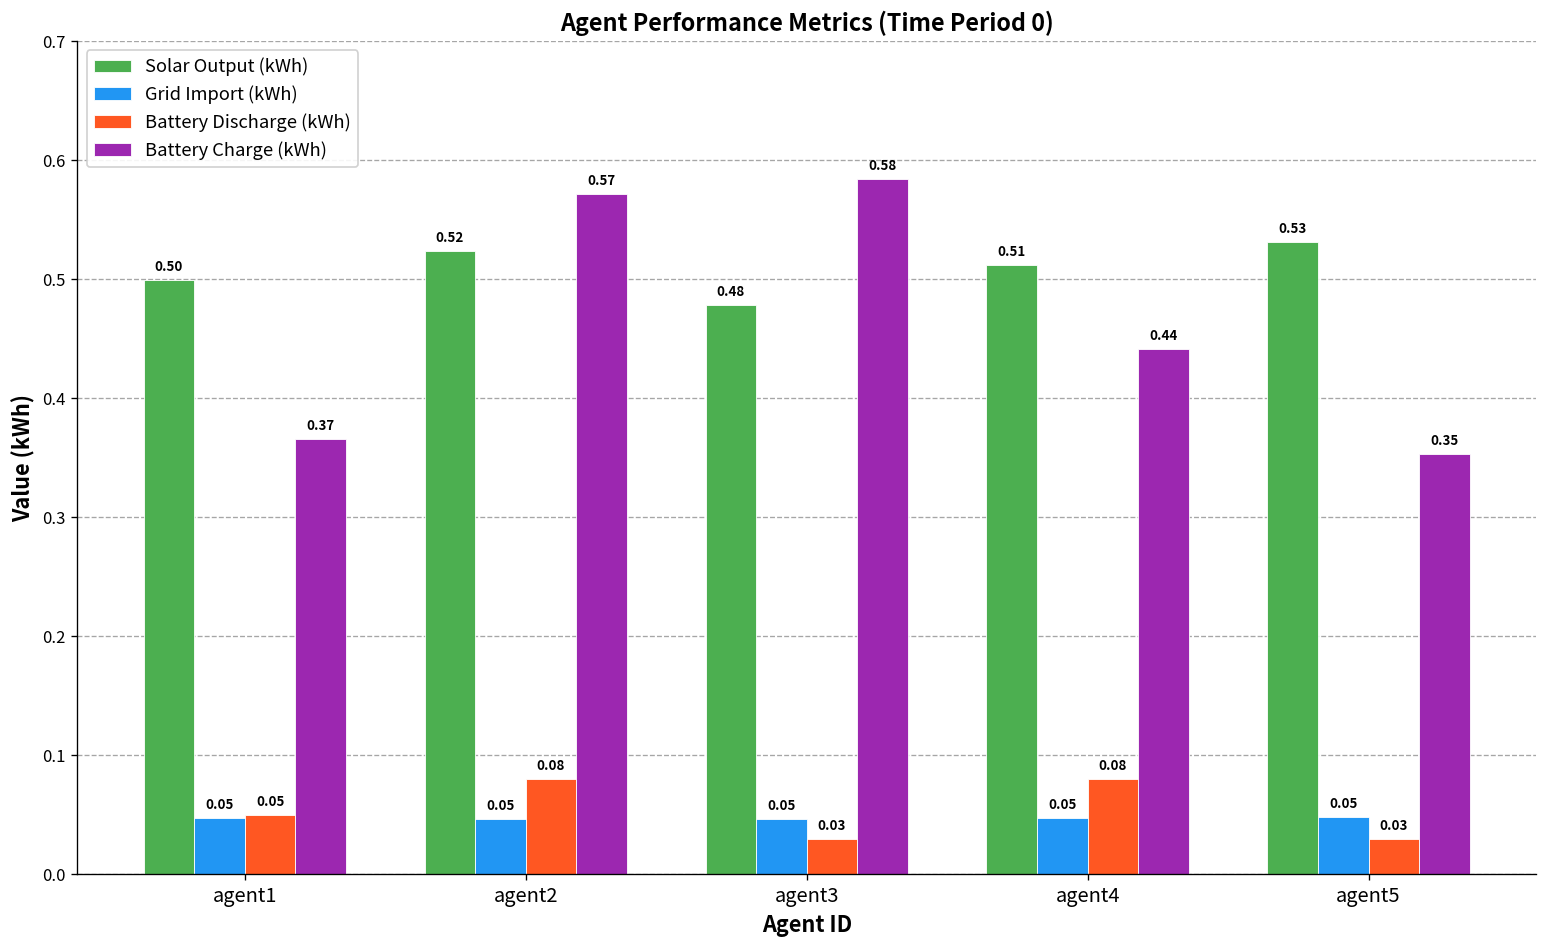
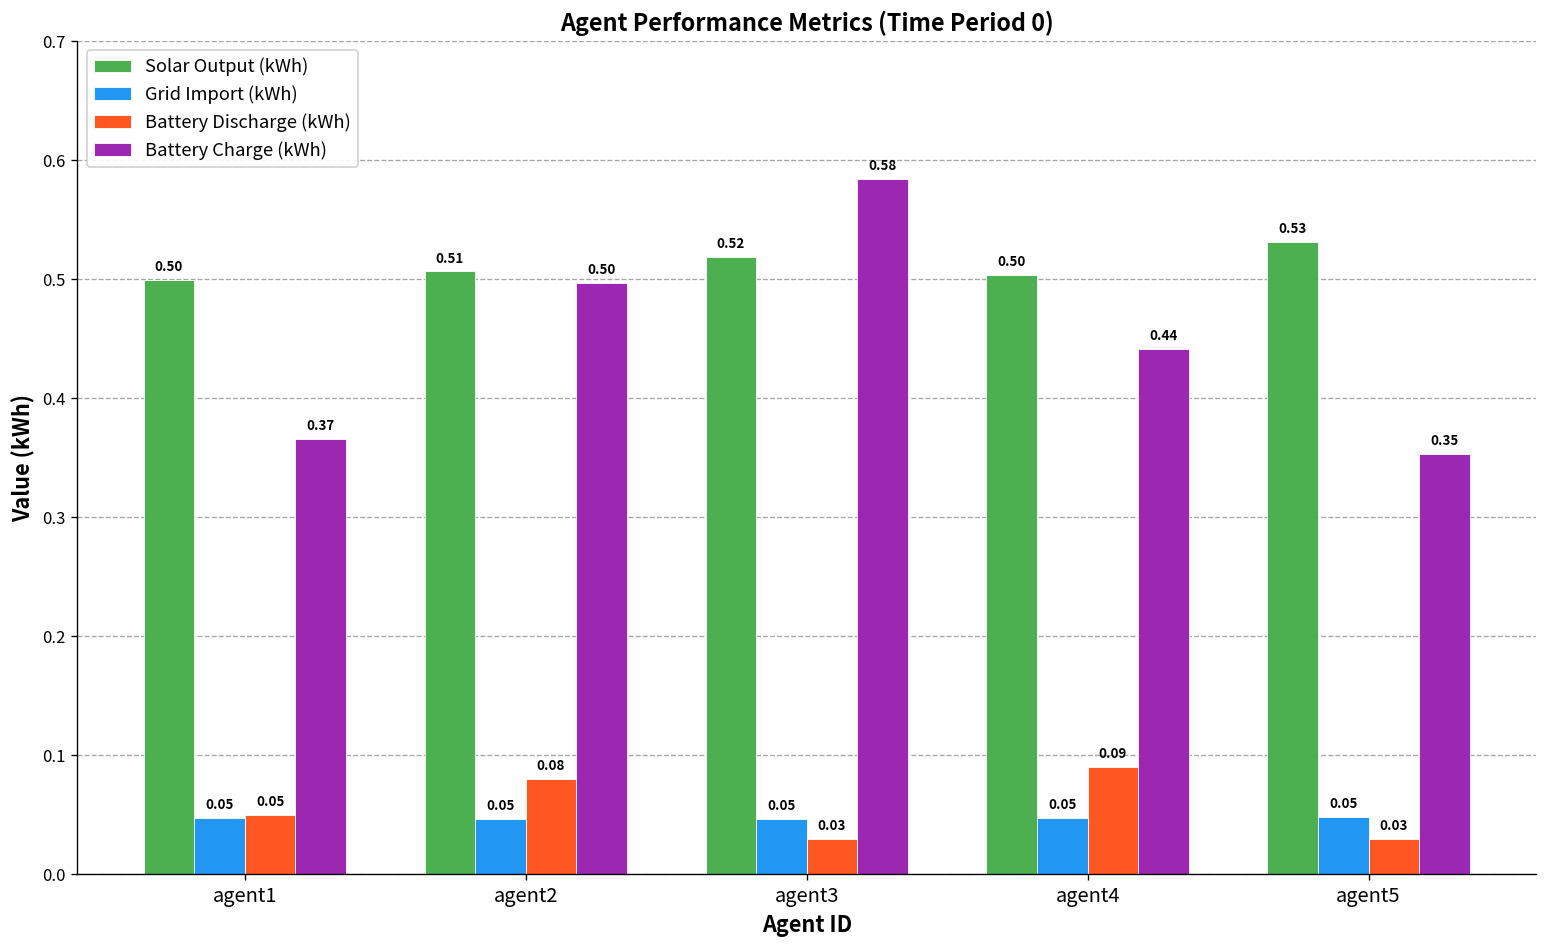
  {
    "Solar Output (kWh)": {
      "agent1": 0.50,
-     "agent2": 0.52,
-     "agent3": 0.48,
-     "agent4": 0.51,
+     "agent2": 0.51,
+     "agent3": 0.52,
+     "agent4": 0.50,
      "agent5": 0.53
    },
    "Grid Import (kWh)": {
      "agent1": 0.05,
      "agent2": 0.05,
      "agent3": 0.05,
      "agent4": 0.05,
      "agent5": 0.05
    },
    "Battery Discharge (kWh)": {
      "agent1": 0.05,
      "agent2": 0.08,
      "agent3": 0.03,
-     "agent4": 0.08,
+     "agent4": 0.09,
      "agent5": 0.03
    },
    "Battery Charge (kWh)": {
      "agent1": 0.37,
-     "agent2": 0.57,
+     "agent2": 0.50,
      "agent3": 0.58,
      "agent4": 0.44,
      "agent5": 0.35
    }
  }
